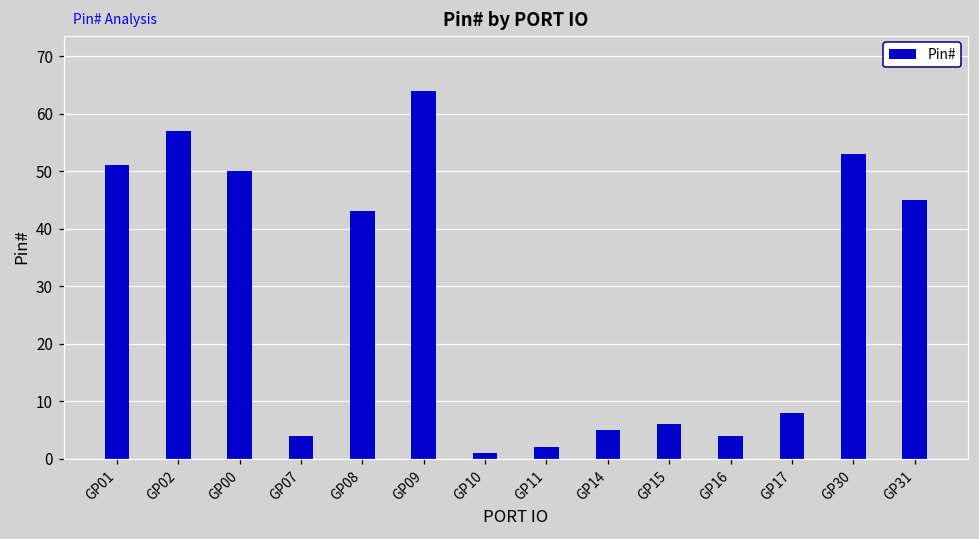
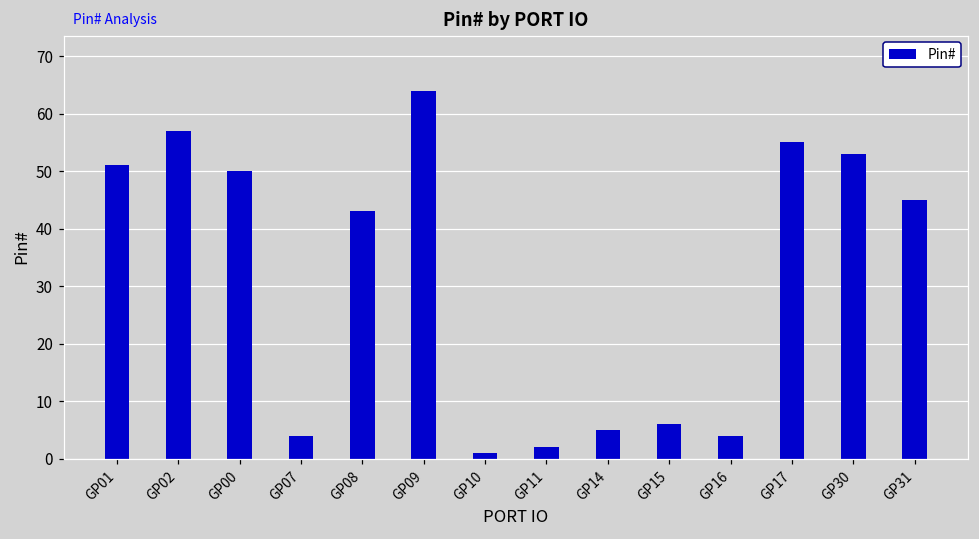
  {
    "GP01": 51,
    "GP02": 57,
    "GP00": 50,
    "GP07": 4,
    "GP08": 43,
    "GP09": 64,
    "GP10": 1,
    "GP11": 2,
    "GP14": 5,
    "GP15": 6,
    "GP16": 4,
-   "GP17": 8,
+   "GP17": 55,
    "GP30": 53,
    "GP31": 45
  }
